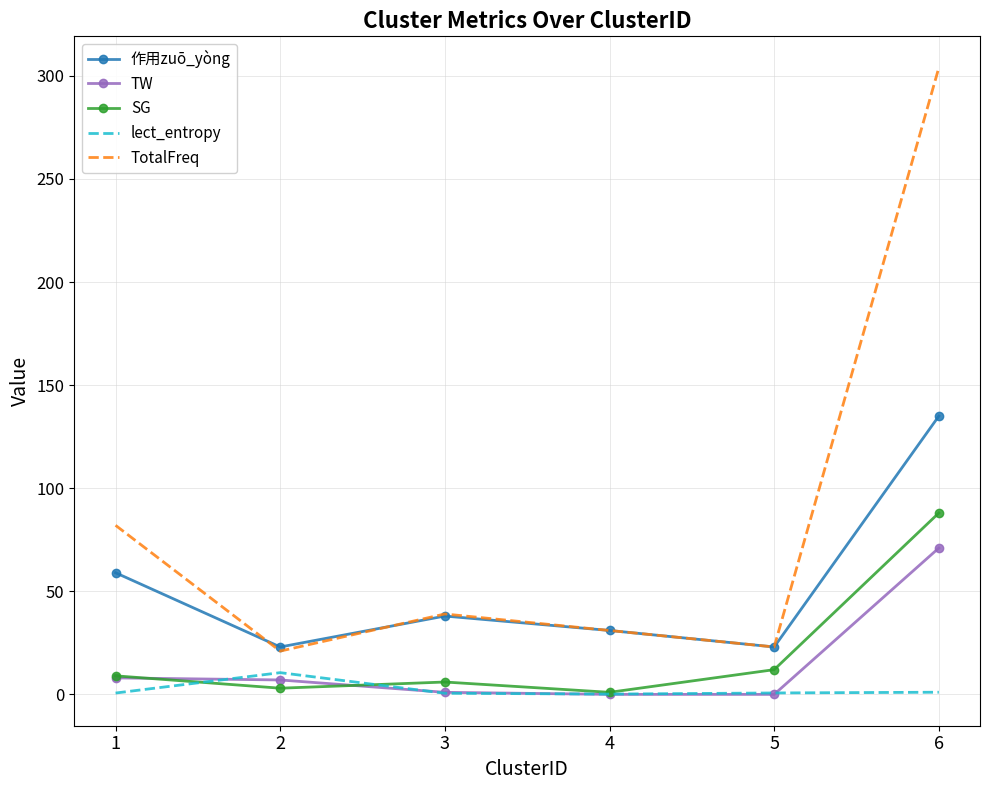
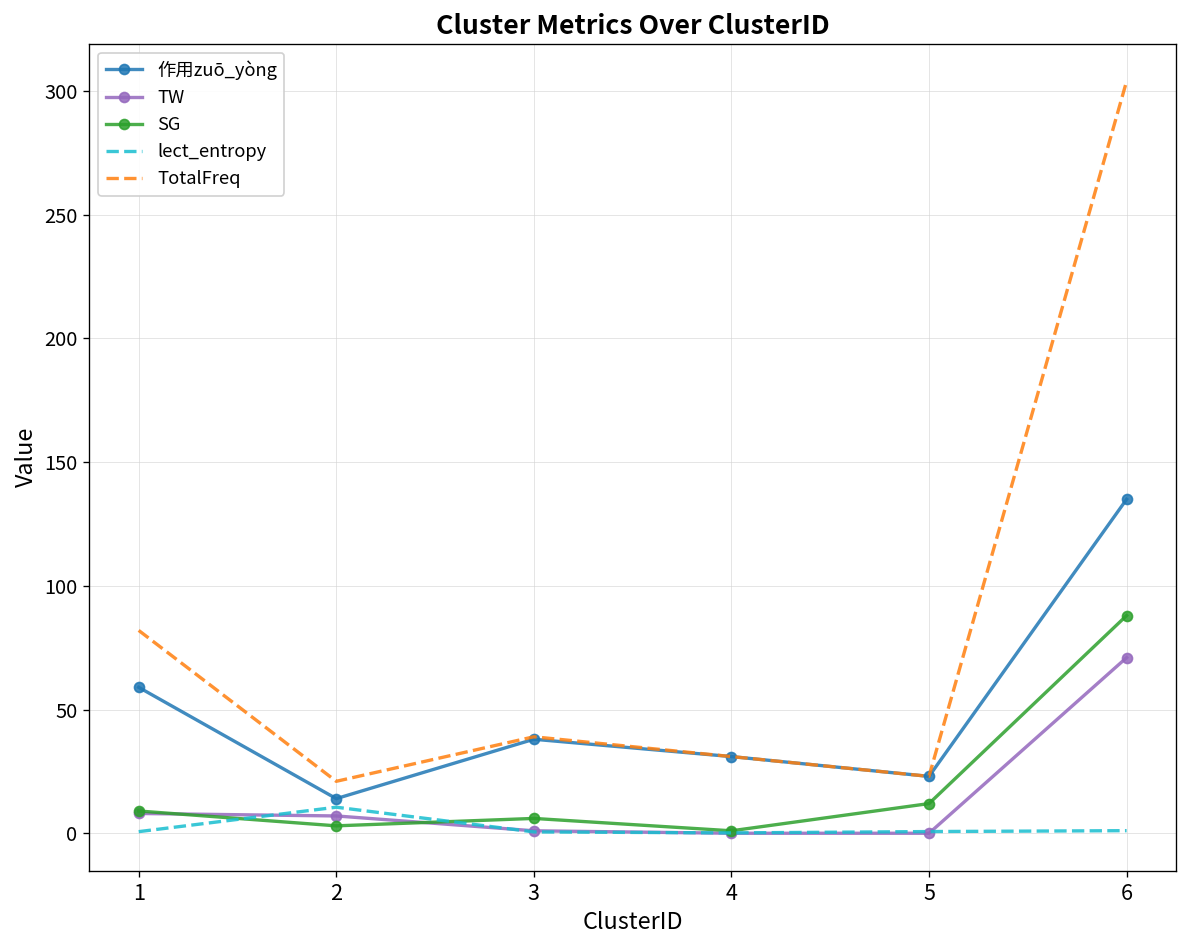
  {
    "作用zuō_yòng": {
      "1": 59,
-     "2": 23,
+     "2": 14,
      "6": 135
    },
    "TW": {
      "2": 7,
      "6": 71
    },
    "SG": {
      "2": 3,
      "3": 6,
      "5": 12,
      "6": 88
    },
    "lect_entropy": {
      "1": 1,
      "2": 11,
      "6": 1
    },
    "TotalFreq": {
      "1": 82,
      "2": 21,
      "6": 304
    }
  }
